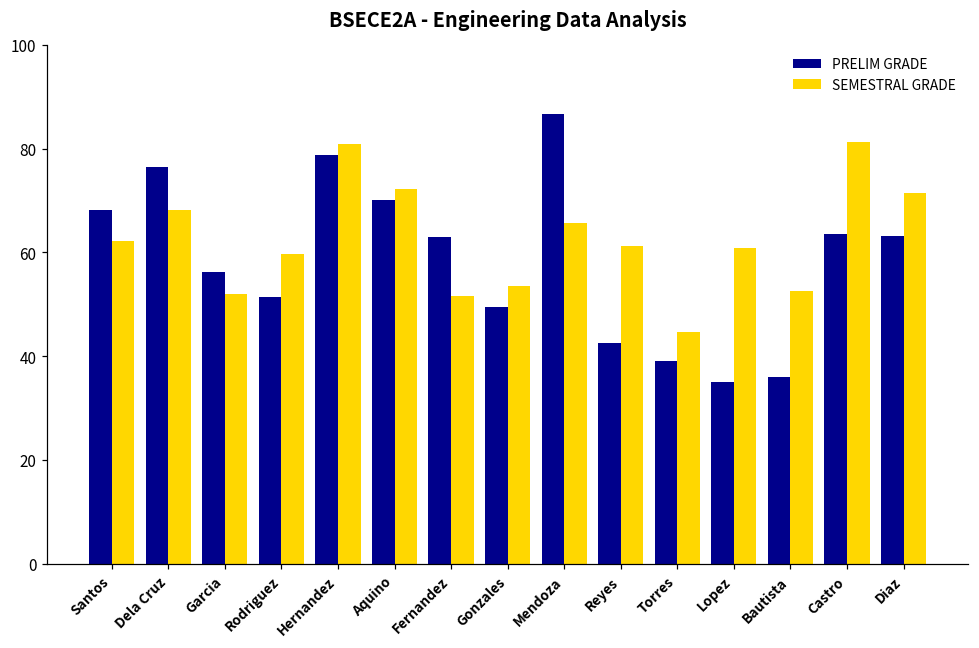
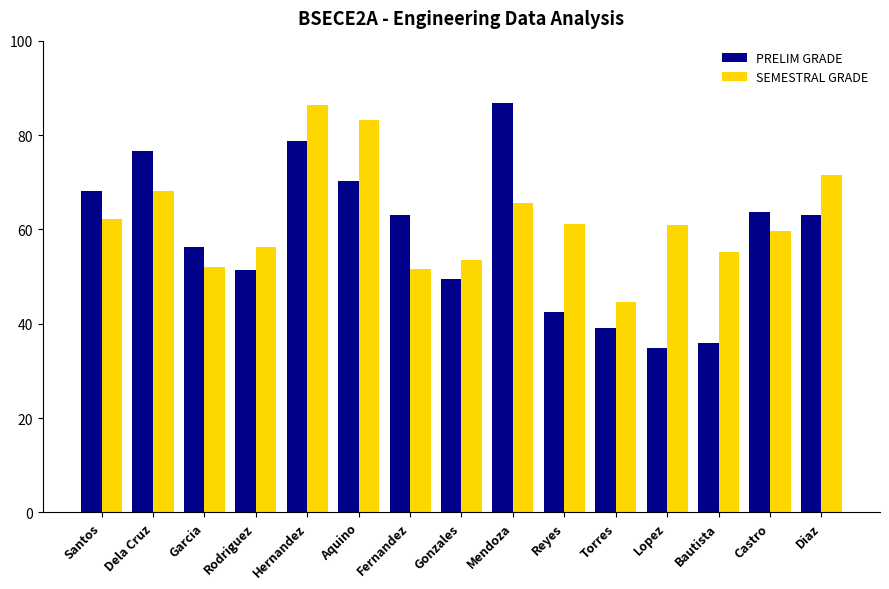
  {
    "PRELIM GRADE": {
      "Santos": 68,
      "Dela Cruz": 77,
      "Garcia": 56,
      "Rodriguez": 51,
      "Hernandez": 79,
      "Aquino": 70,
      "Fernandez": 63,
      "Gonzales": 49,
      "Mendoza": 87,
      "Reyes": 43,
      "Torres": 39,
      "Lopez": 35,
      "Bautista": 36,
      "Castro": 64,
      "Diaz": 63
    },
    "SEMESTRAL GRADE": {
      "Santos": 62,
      "Dela Cruz": 68,
      "Garcia": 52,
-     "Rodriguez": 60,
-     "Hernandez": 81,
-     "Aquino": 72,
+     "Rodriguez": 56,
+     "Hernandez": 86,
+     "Aquino": 83,
      "Fernandez": 52,
      "Gonzales": 54,
      "Mendoza": 66,
      "Reyes": 61,
      "Torres": 45,
      "Lopez": 61,
-     "Bautista": 53,
-     "Castro": 81,
+     "Bautista": 55,
+     "Castro": 60,
      "Diaz": 71
    }
  }
